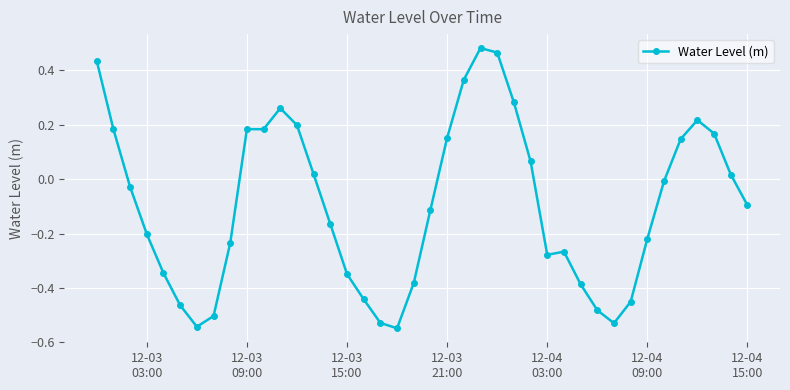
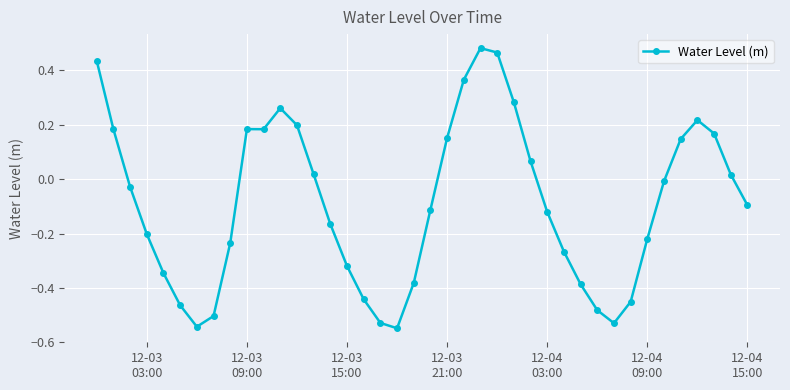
  {
    "12-03 03:00": -0.20,
    "12-03 09:00": 0.18,
-   "12-03 15:00": -0.35,
+   "12-03 15:00": -0.32,
    "12-03 21:00": 0.15,
-   "12-04 03:00": -0.28,
+   "12-04 03:00": -0.12,
    "12-04 09:00": -0.22,
    "12-04 15:00": -0.10
  }
